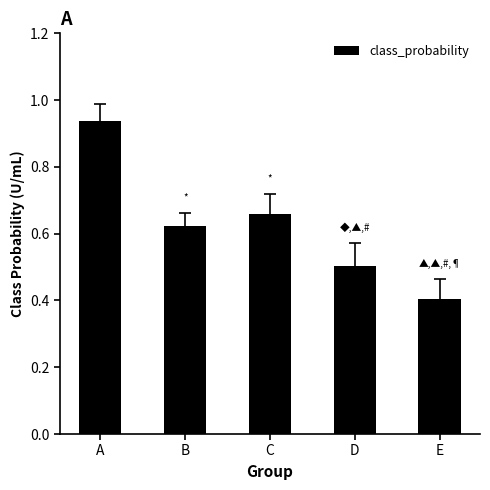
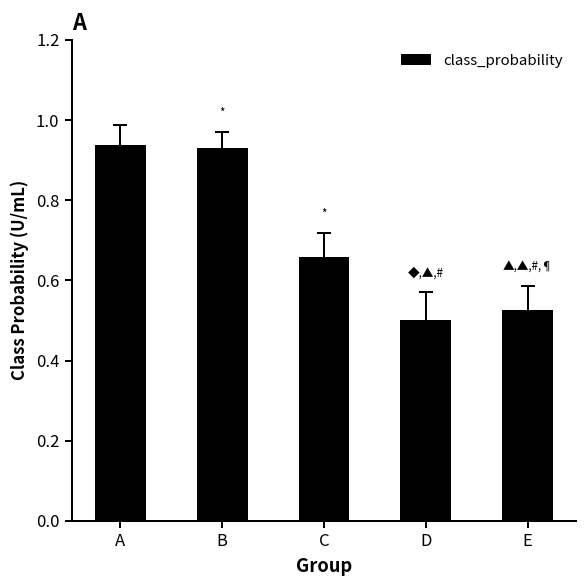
  {
    "class_probability": {
      "A": 0.94,
-     "B": 0.62,
+     "B": 0.93,
      "C": 0.66,
      "D": 0.50,
-     "E": 0.41
+     "E": 0.53
    }
  }
